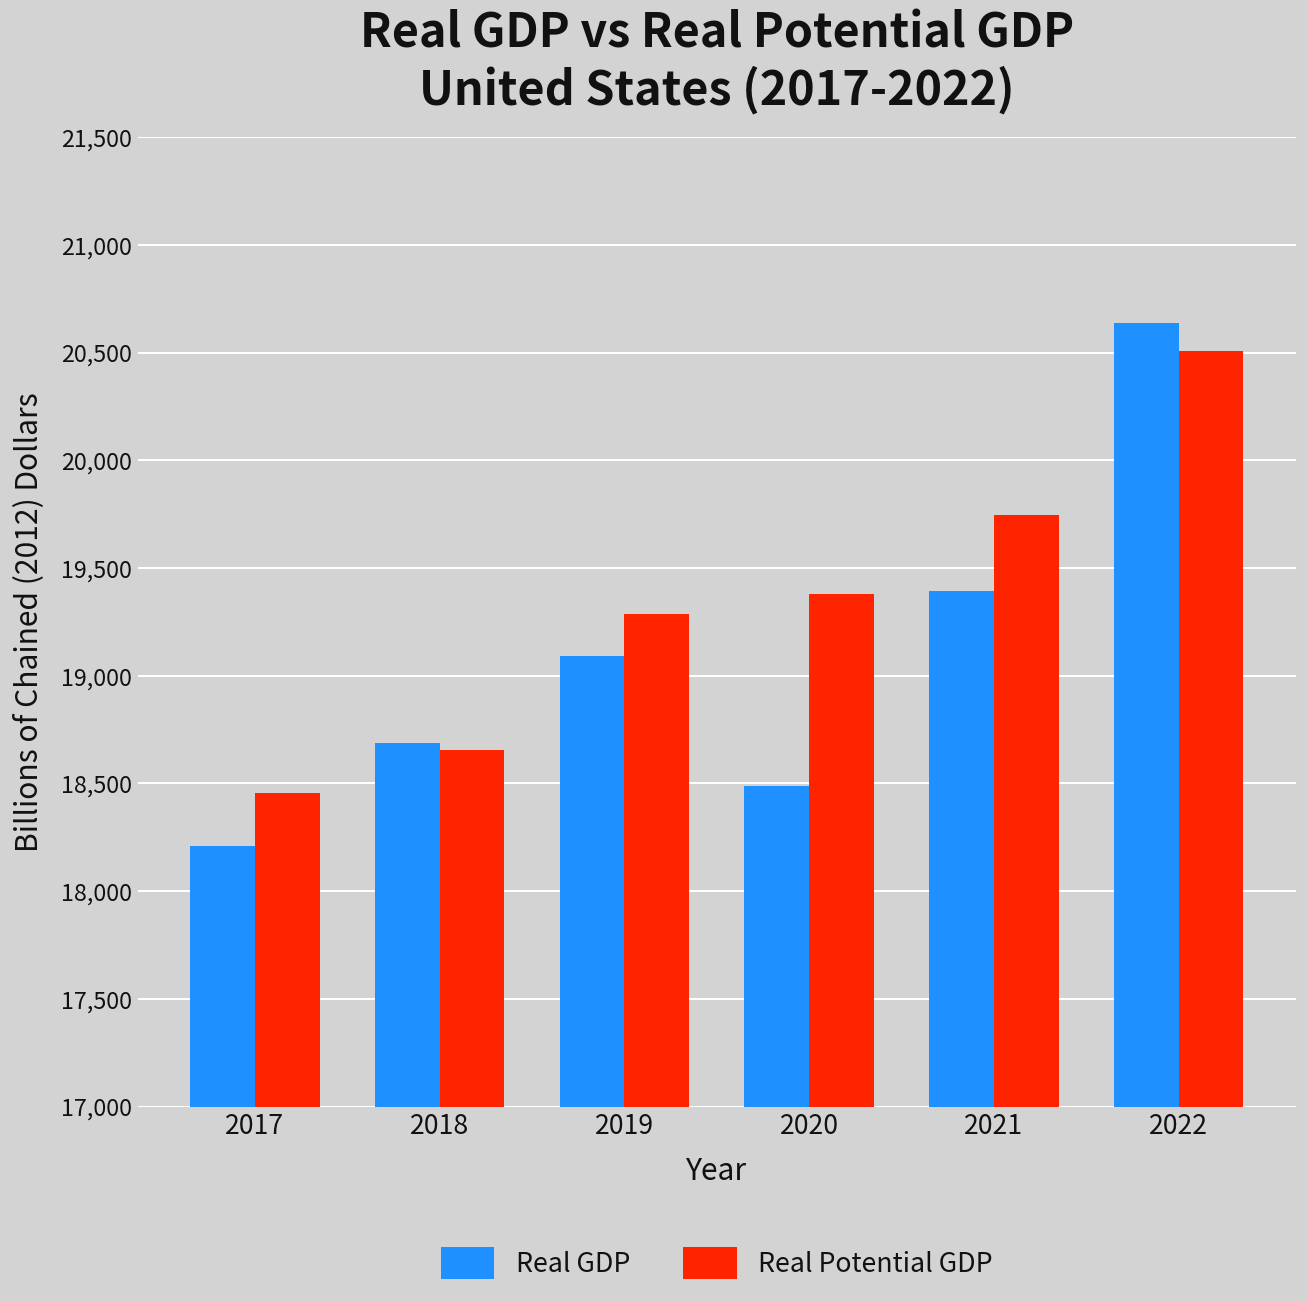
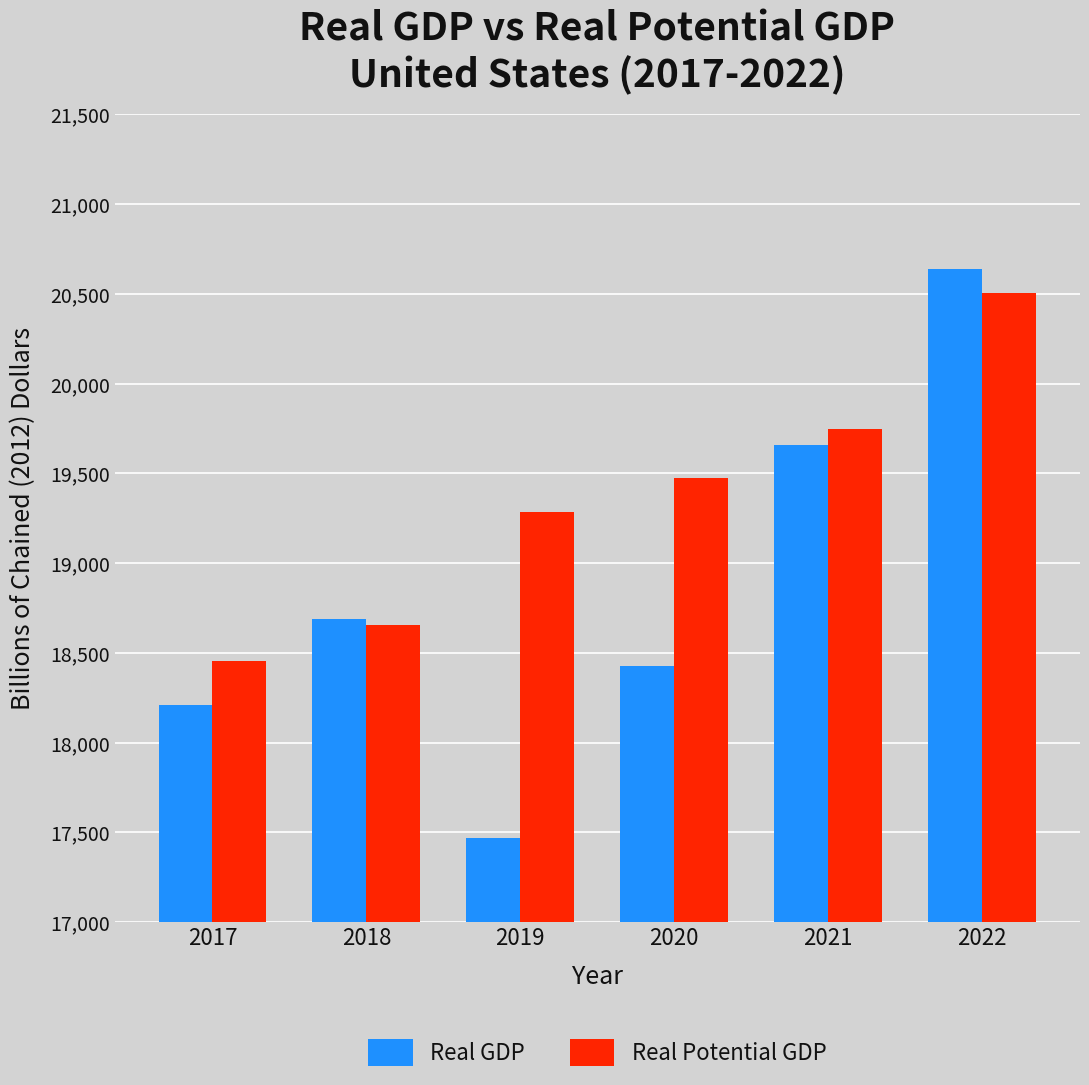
  {
    "Real GDP": {
      "2017": "18,210",
      "2018": "18,690",
-     "2019": "19,090",
-     "2020": "18,490",
-     "2021": "19,390",
+     "2019": "17,470",
+     "2020": "18,430",
+     "2021": "19,660",
      "2022": "20,640"
    },
    "Real Potential GDP": {
      "2017": "18,460",
      "2018": "18,650",
      "2019": "19,280",
-     "2020": "19,380",
+     "2020": "19,480",
      "2021": "19,750",
      "2022": "20,510"
    }
  }
